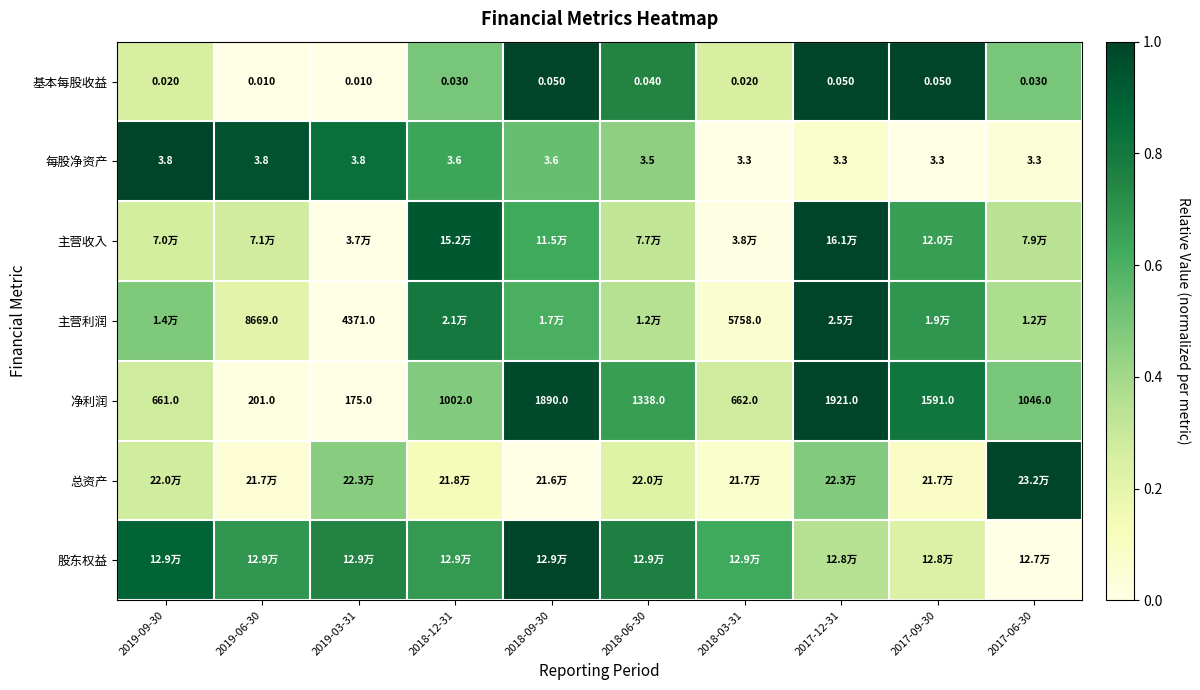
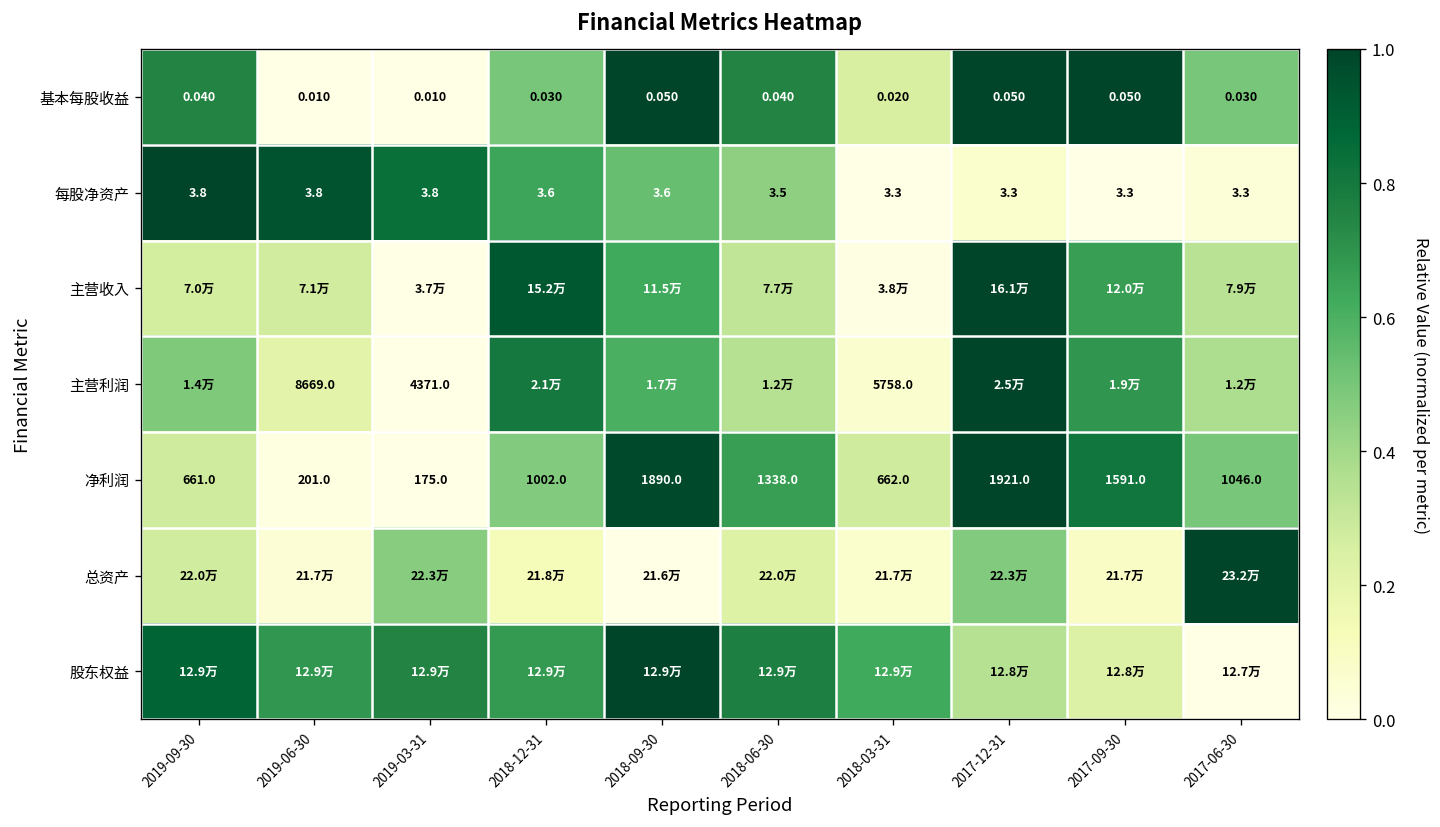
  {
    "基本每股收益": {
-     "2019-09-30": "0.020",
+     "2019-09-30": "0.040",
      "2019-06-30": "0.010",
      "2019-03-31": "0.010",
      "2018-12-31": "0.030",
      "2018-09-30": "0.050",
      "2018-06-30": "0.040",
      "2018-03-31": "0.020",
      "2017-12-31": "0.050",
      "2017-09-30": "0.050",
      "2017-06-30": "0.030"
    },
    "每股净资产": {
      "2019-09-30": "3.8",
      "2019-06-30": "3.8",
      "2019-03-31": "3.8",
      "2018-12-31": "3.6",
      "2018-09-30": "3.6",
      "2018-06-30": "3.5",
      "2018-03-31": "3.3",
      "2017-12-31": "3.3",
      "2017-09-30": "3.3",
      "2017-06-30": "3.3"
    },
    "主营收入": {
      "2019-09-30": "7.0万",
      "2019-06-30": "7.1万",
      "2019-03-31": "3.7万",
      "2018-12-31": "15.2万",
      "2018-09-30": "11.5万",
      "2018-06-30": "7.7万",
      "2018-03-31": "3.8万",
      "2017-12-31": "16.1万",
      "2017-09-30": "12.0万",
      "2017-06-30": "7.9万"
    },
    "主营利润": {
      "2019-09-30": "1.4万",
      "2019-06-30": "8669.0",
      "2019-03-31": "4371.0",
      "2018-12-31": "2.1万",
      "2018-09-30": "1.7万",
      "2018-06-30": "1.2万",
      "2018-03-31": "5758.0",
      "2017-12-31": "2.5万",
      "2017-09-30": "1.9万",
      "2017-06-30": "1.2万"
    },
    "净利润": {
      "2019-09-30": "661.0",
      "2019-06-30": "201.0",
      "2019-03-31": "175.0",
      "2018-12-31": "1002.0",
      "2018-09-30": "1890.0",
      "2018-06-30": "1338.0",
      "2018-03-31": "662.0",
      "2017-12-31": "1921.0",
      "2017-09-30": "1591.0",
      "2017-06-30": "1046.0"
    },
    "总资产": {
      "2019-09-30": "22.0万",
      "2019-06-30": "21.7万",
      "2019-03-31": "22.3万",
      "2018-12-31": "21.8万",
      "2018-09-30": "21.6万",
      "2018-06-30": "22.0万",
      "2018-03-31": "21.7万",
      "2017-12-31": "22.3万",
      "2017-09-30": "21.7万",
      "2017-06-30": "23.2万"
    },
    "股东权益": {
      "2019-09-30": "12.9万",
      "2019-06-30": "12.9万",
      "2019-03-31": "12.9万",
      "2018-12-31": "12.9万",
      "2018-09-30": "12.9万",
      "2018-06-30": "12.9万",
      "2018-03-31": "12.9万",
      "2017-12-31": "12.8万",
      "2017-09-30": "12.8万",
      "2017-06-30": "12.7万"
    }
  }
